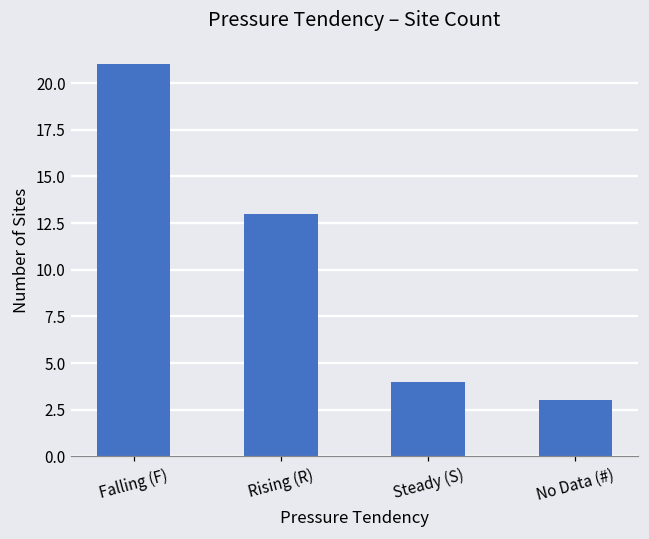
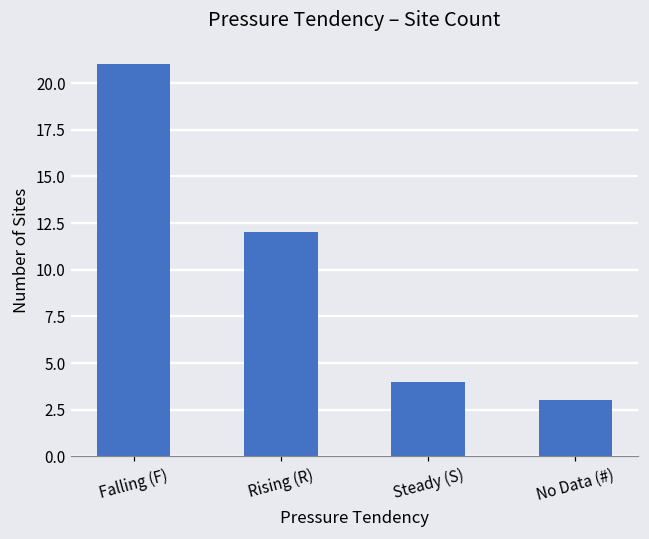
  {
    "Falling (F)": 21,
-   "Rising (R)": 13,
+   "Rising (R)": 12,
    "Steady (S)": 4,
    "No Data (#)": 3
  }
